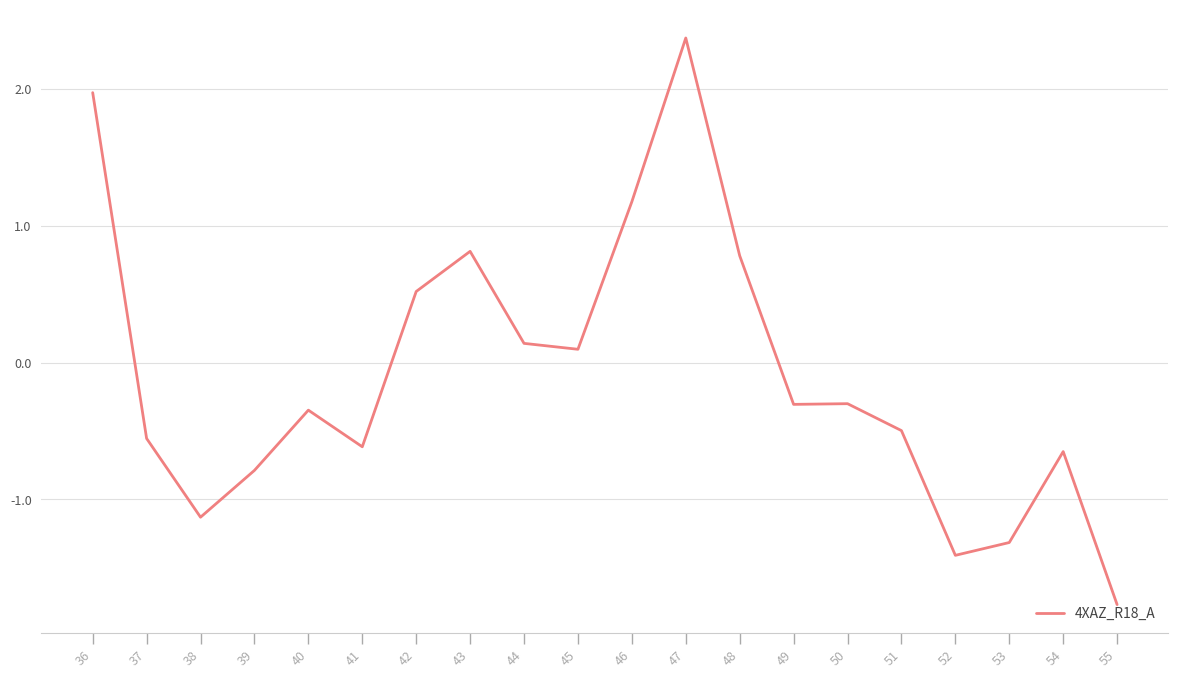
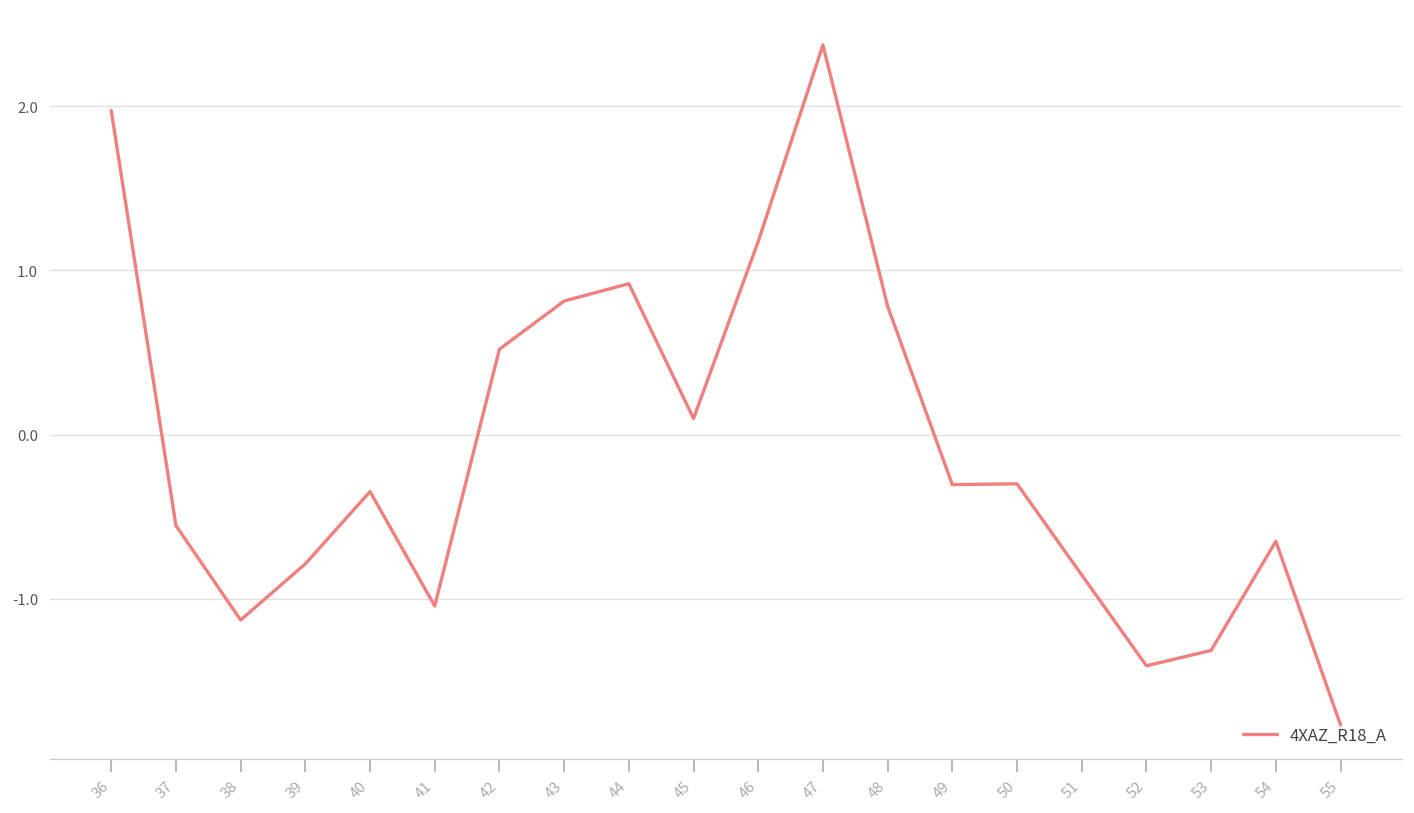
  {
    "36": 1.97,
    "37": -0.55,
    "38": -1.13,
    "39": -0.79,
    "40": -0.35,
-   "41": -0.61,
+   "41": -1.04,
    "42": 0.52,
    "43": 0.81,
-   "44": 0.14,
+   "44": 0.92,
    "45": 0.10,
    "46": 1.18,
    "47": 2.37,
    "48": 0.78,
    "49": -0.30,
    "50": -0.30,
-   "51": -0.50,
+   "51": -0.86,
    "52": -1.41,
    "53": -1.31,
    "54": -0.65,
    "55": -1.77
  }
